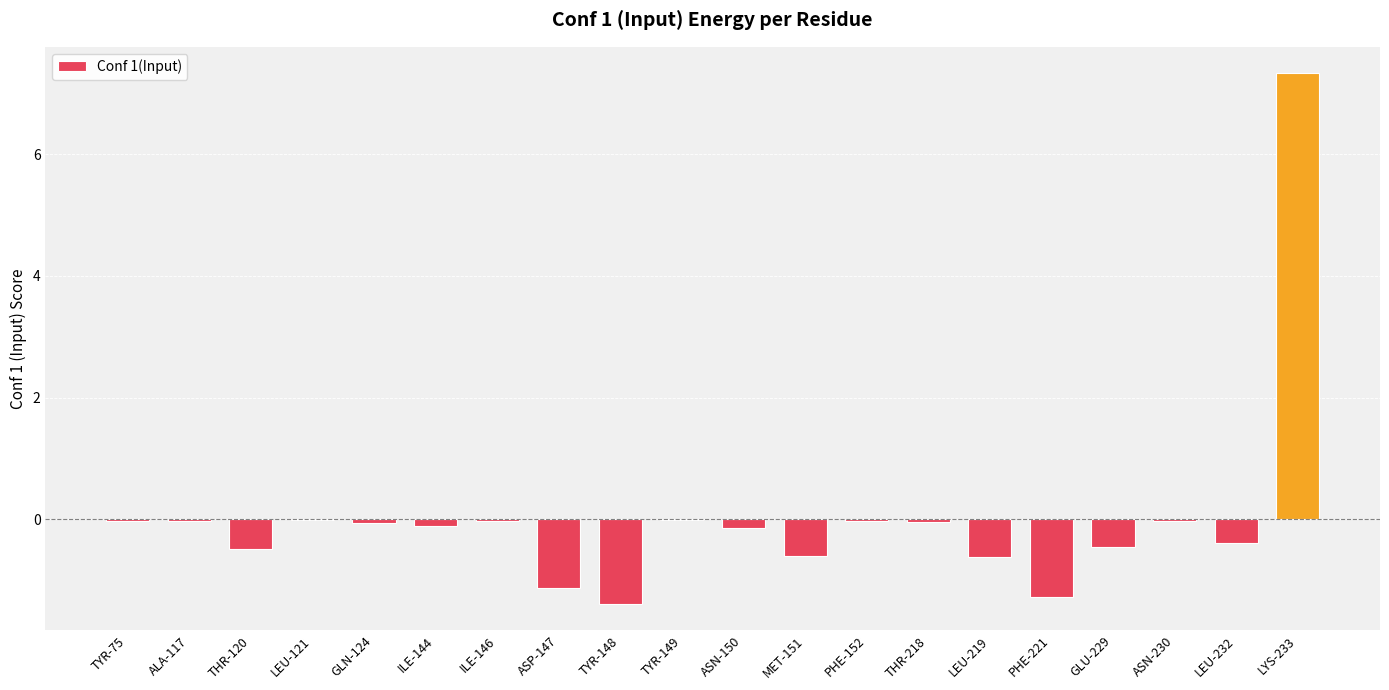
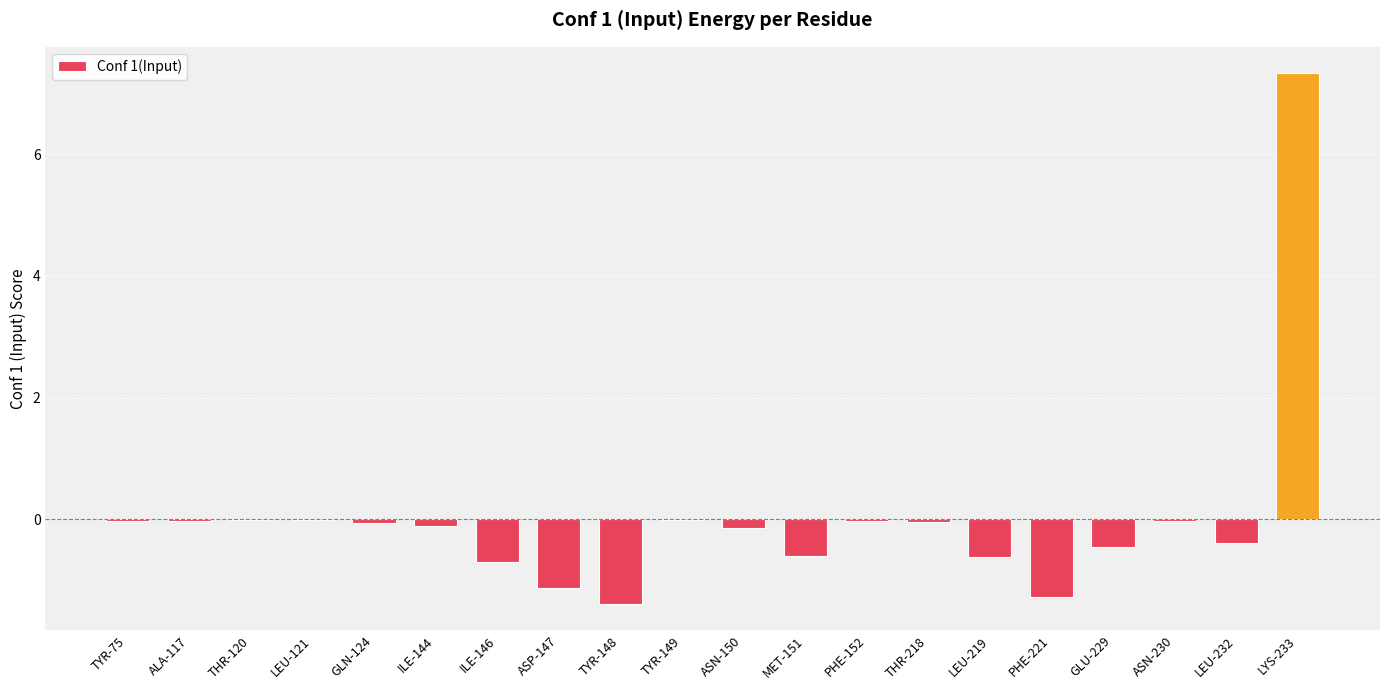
  {
-   "THR-120": -0.5,
+   "THR-120": 0.0,
    "GLN-124": -0.1,
    "ILE-144": -0.1,
-   "ILE-146": 0.0,
+   "ILE-146": -0.7,
    "ASP-147": -1.1,
    "TYR-148": -1.4,
    "ASN-150": -0.1,
    "MET-151": -0.6,
    "LEU-219": -0.6,
    "PHE-221": -1.3,
    "GLU-229": -0.5,
    "LEU-232": -0.4,
    "LYS-233": 7.3
  }
